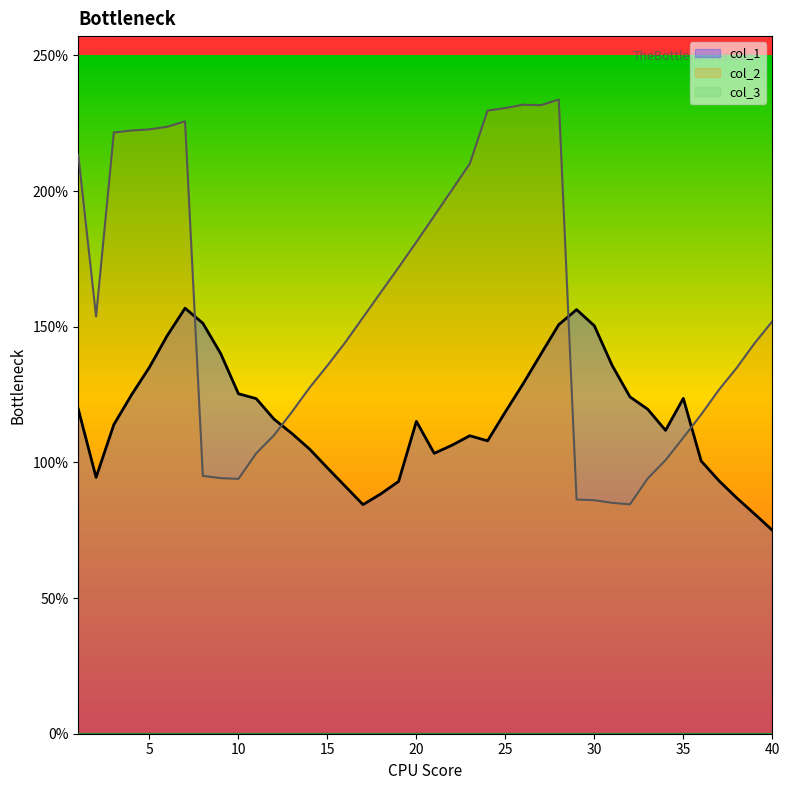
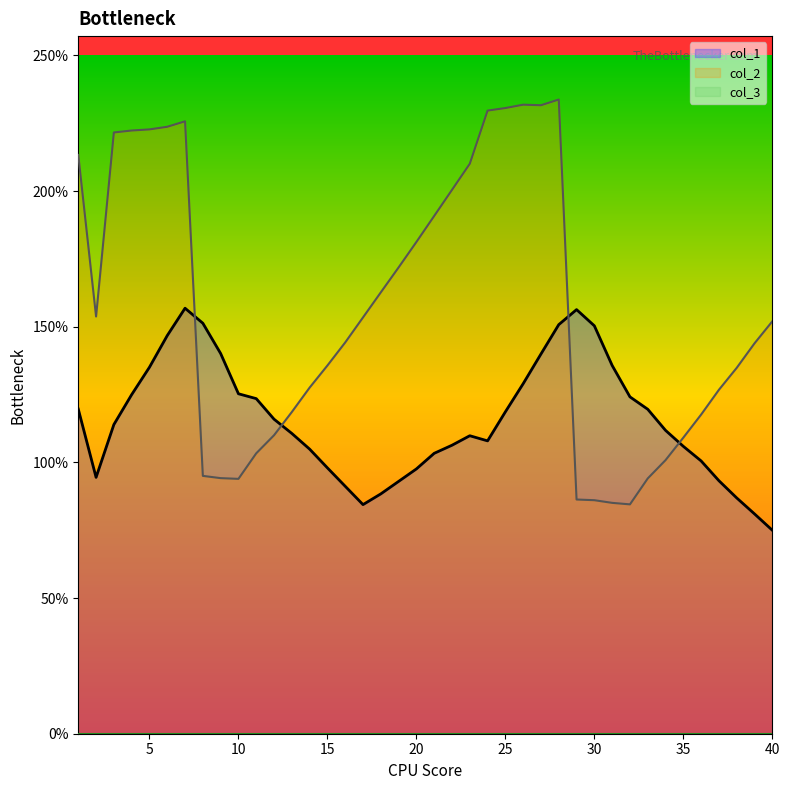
  {
    "col_1": {
      "5": "135%",
      "10": "125%",
      "15": "98%",
-     "20": "115%",
+     "20": "98%",
      "25": "119%",
      "30": "150%",
-     "35": "124%",
+     "35": "106%",
      "40": "75%"
    }
  }
